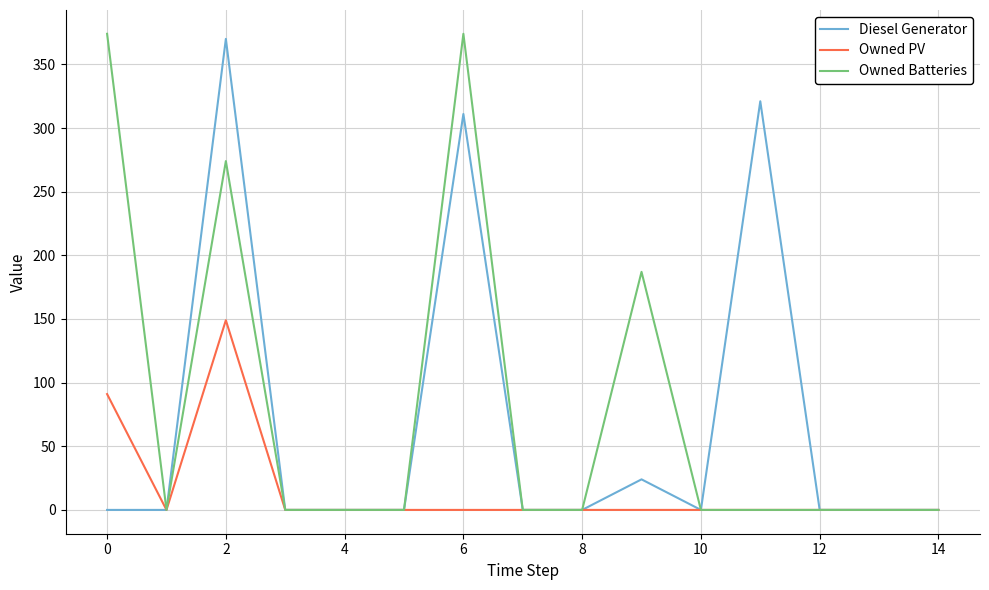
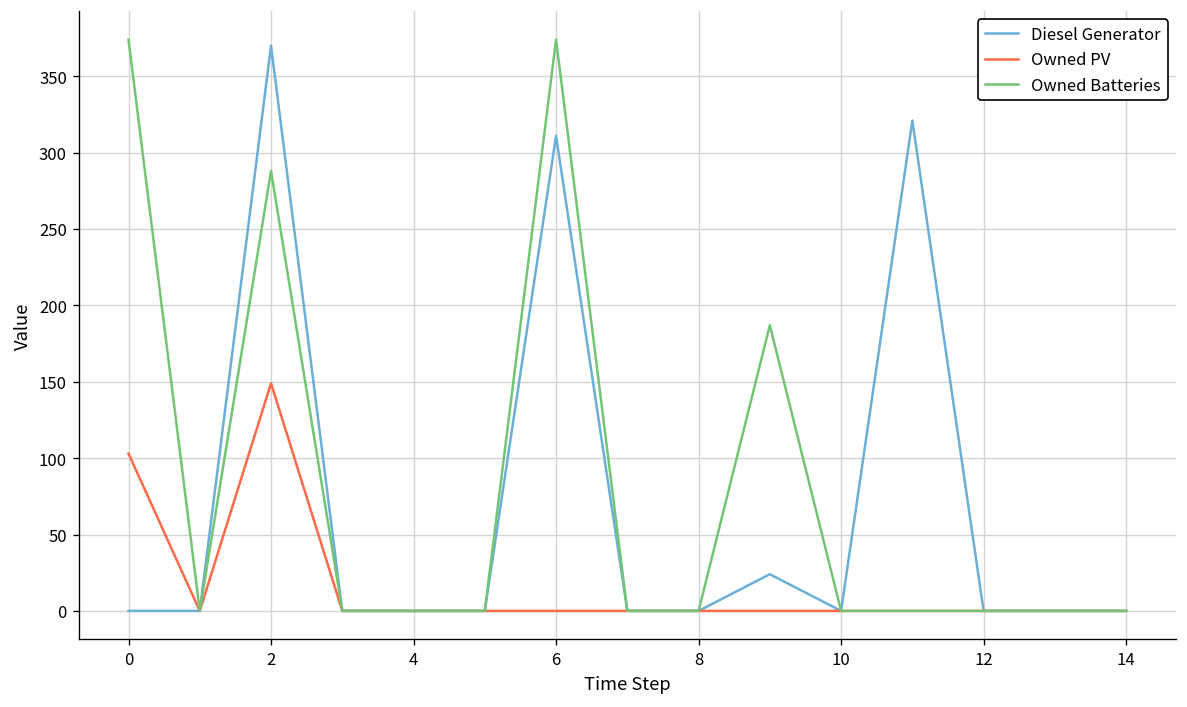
  {
    "Diesel Generator": {
      "0": 0,
      "2": 370,
      "6": 311
    },
    "Owned PV": {
-     "0": 91,
+     "0": 103,
      "2": 149,
      "6": 0
    },
    "Owned Batteries": {
      "0": 374,
-     "2": 274,
+     "2": 288,
      "6": 374
    }
  }
